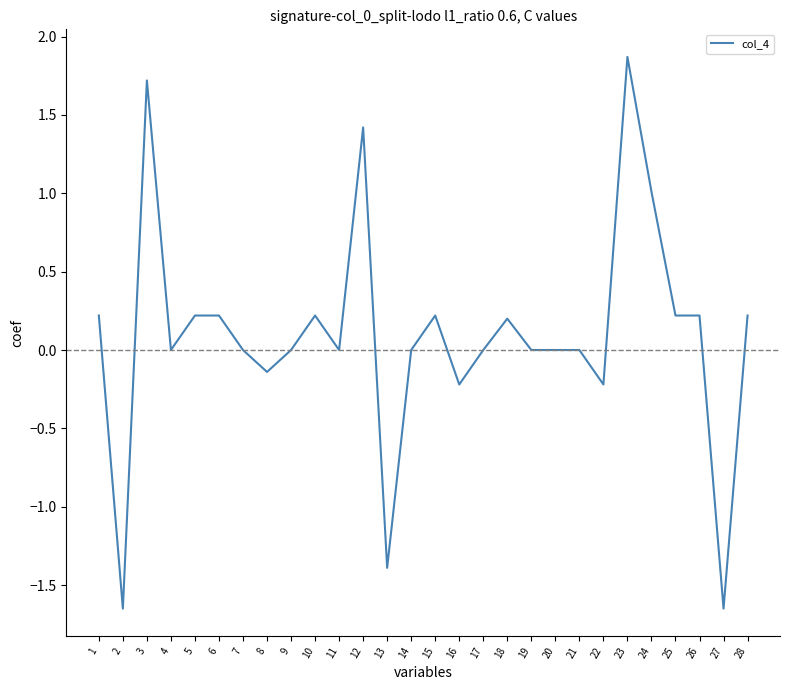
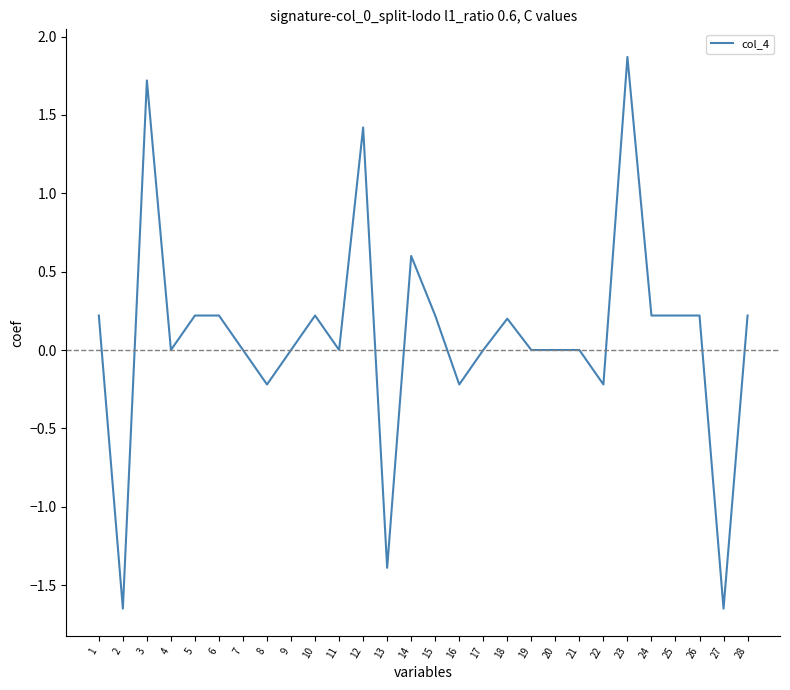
  {
    "1": 0.22,
    "2": -1.65,
    "3": 1.72,
    "4": 0.00,
    "5": 0.22,
    "6": 0.22,
    "7": 0.00,
-   "8": -0.14,
+   "8": -0.22,
    "9": 0.00,
    "10": 0.22,
    "11": 0.00,
    "12": 1.42,
    "13": -1.39,
-   "14": 0.0,
+   "14": 0.6,
    "15": 0.22,
    "16": -0.22,
    "17": 0.00,
    "18": 0.20,
    "19": 0.00,
    "20": 0.00,
    "21": 0.00,
    "22": -0.22,
    "23": 1.87,
-   "24": 1.01,
+   "24": 0.22,
    "25": 0.22,
    "26": 0.22,
    "27": -1.65,
    "28": 0.22
  }
